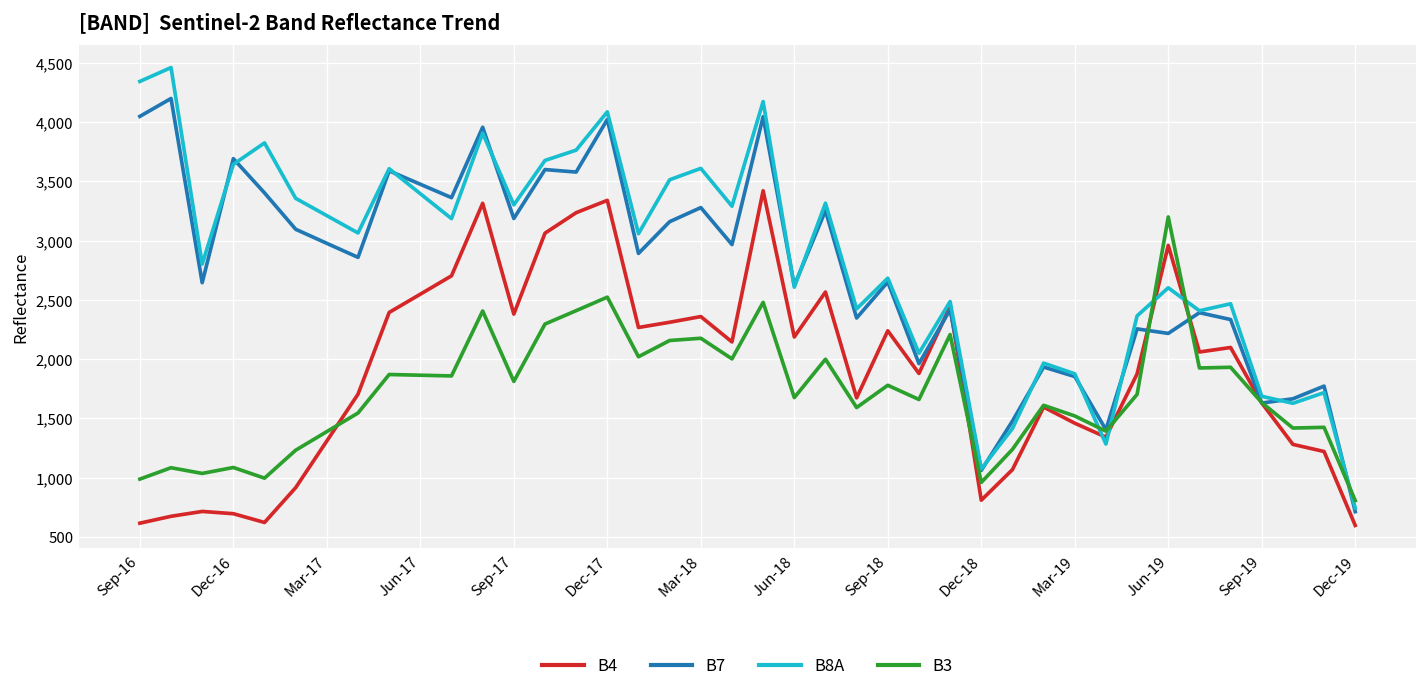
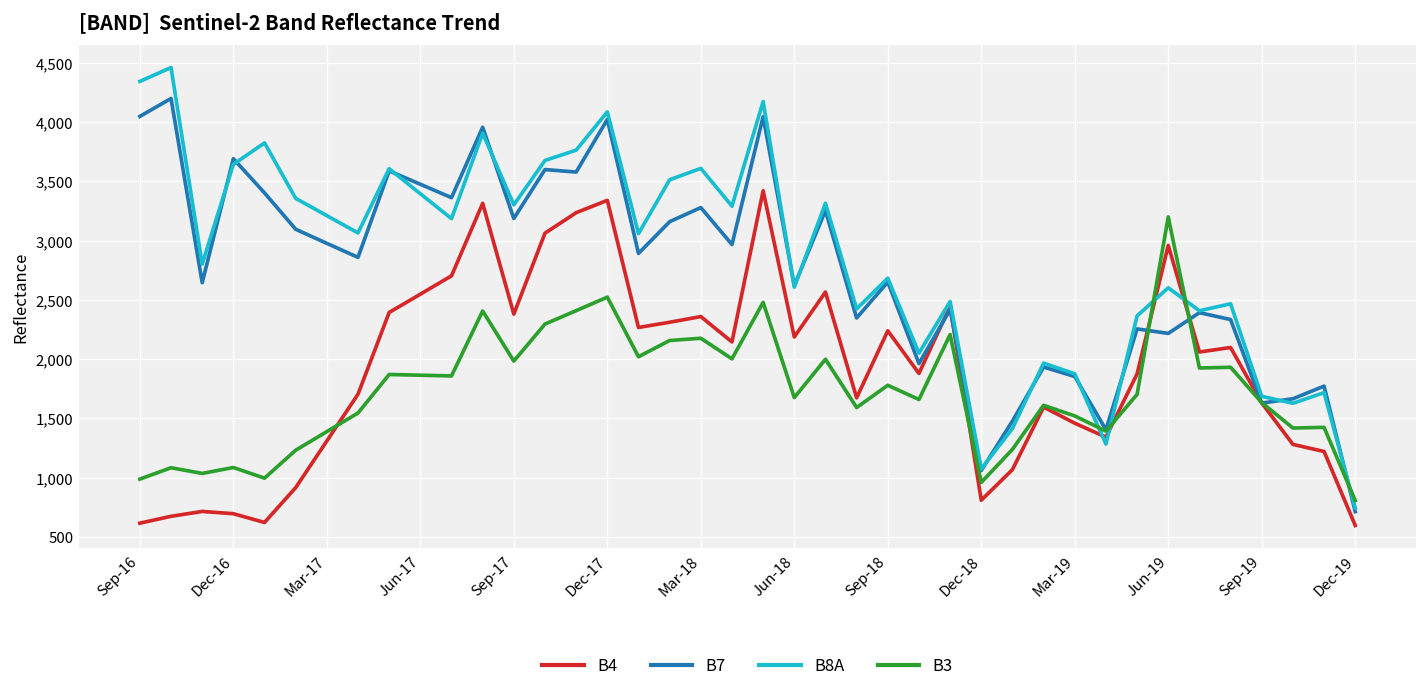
  {
    "B4": {
      "Sep-16": "600",
      "Dec-16": "700",
      "Mar-17": "1,300",
      "Jun-17": "2,500",
      "Sep-17": "2,400",
      "Dec-17": "3,300",
      "Mar-18": "2,400",
      "Jun-18": "2,200",
      "Sep-18": "2,200",
      "Dec-18": "800",
      "Mar-19": "1,500",
      "Jun-19": "3,000",
      "Dec-19": "600"
    },
    "B7": {
      "Sep-16": "4,000",
      "Dec-16": "3,700",
      "Mar-17": "3,000",
      "Jun-17": "3,500",
      "Sep-17": "3,200",
      "Dec-17": "4,000",
      "Mar-18": "3,300",
      "Sep-18": "2,700",
      "Jun-19": "2,200",
      "Dec-19": "700"
    },
    "B8A": {
      "Sep-16": "4,300",
      "Dec-16": "3,600",
      "Mar-17": "3,200",
      "Jun-17": "3,400",
      "Sep-17": "3,300",
      "Dec-17": "4,100",
      "Mar-18": "3,600",
      "Sep-18": "2,700",
      "Jun-19": "2,600",
      "Sep-19": "1,700",
      "Dec-19": "700"
    },
    "B3": {
      "Sep-16": "1,000",
      "Dec-16": "1,100",
      "Mar-17": "1,400",
      "Jun-17": "1,900",
-     "Sep-17": "1,800",
+     "Sep-17": "2,000",
      "Dec-17": "2,500",
      "Mar-18": "2,200",
      "Jun-18": "1,700",
      "Sep-18": "1,800",
      "Dec-18": "1,000",
      "Mar-19": "1,500",
      "Jun-19": "3,200",
      "Dec-19": "800"
    }
  }
